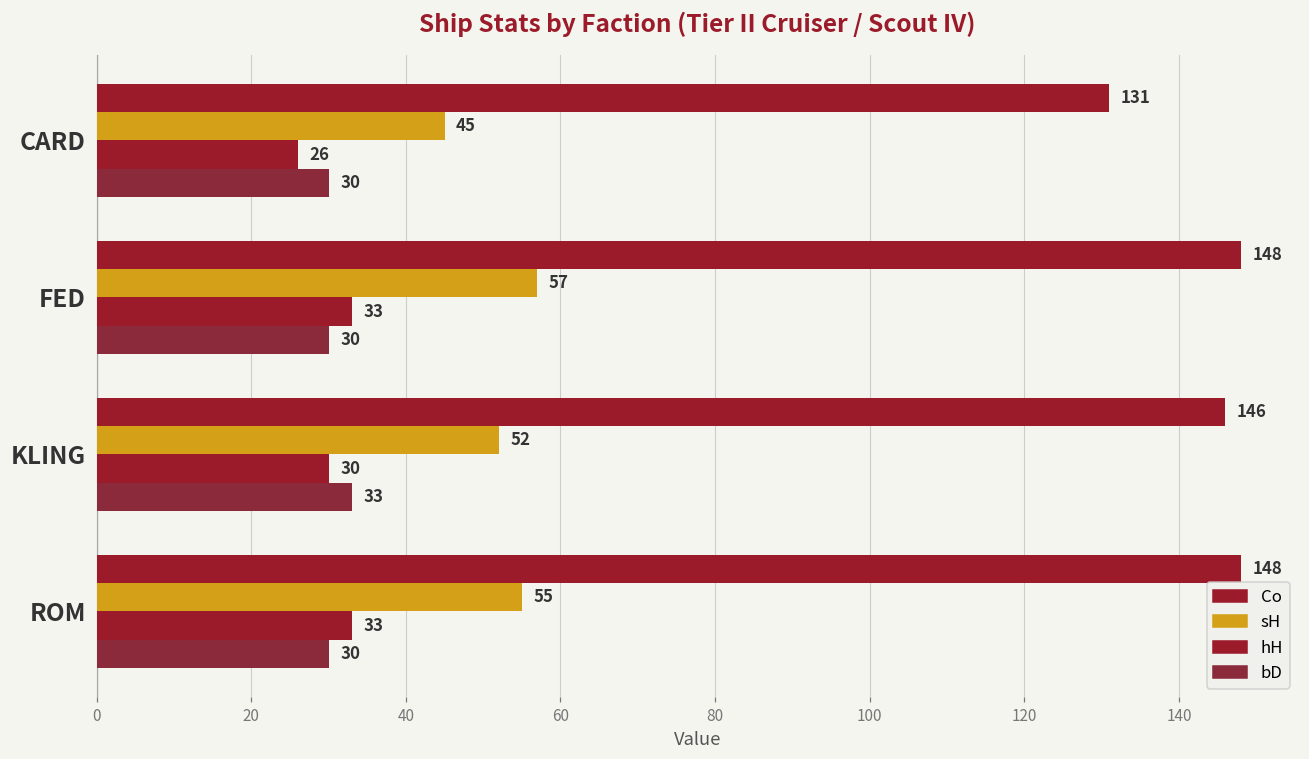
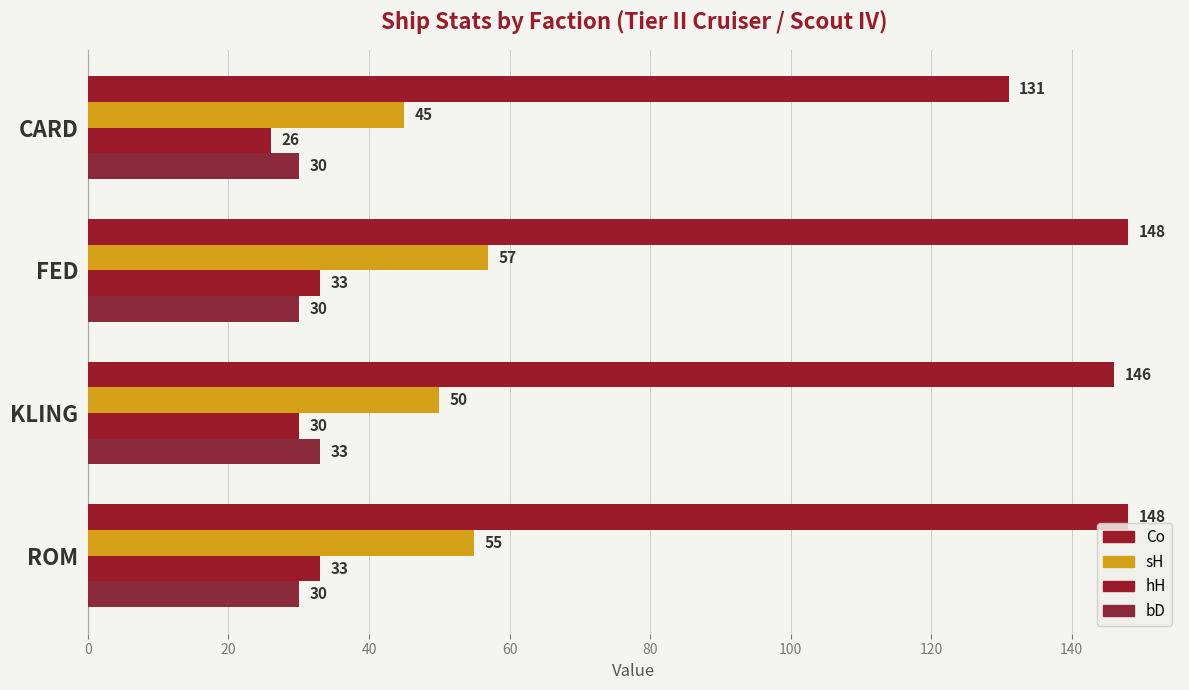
  {
    "sH": {
      "CARD": 45,
      "FED": 57,
-     "KLING": 52,
+     "KLING": 50,
      "ROM": 55
    }
  }
